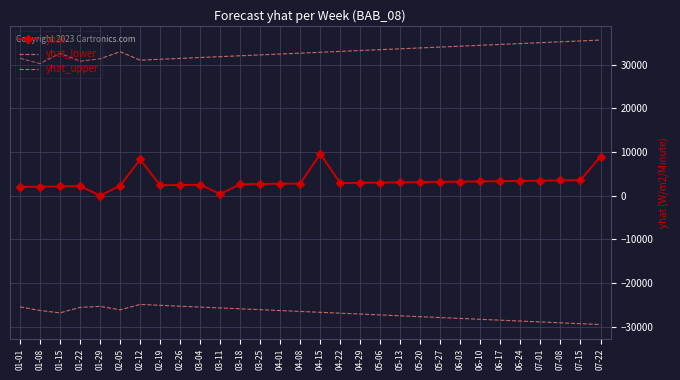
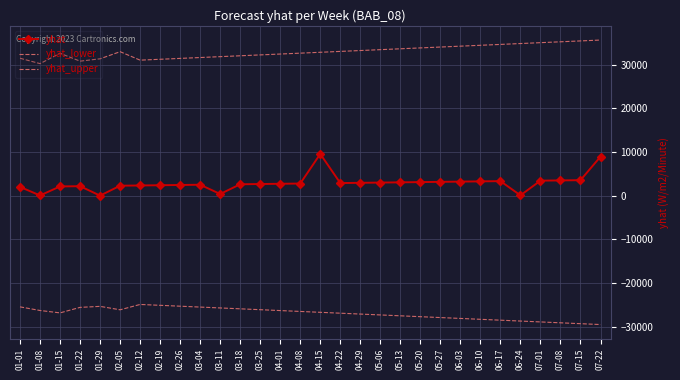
  {
    "yhat": {
      "01-01": 2000,
-     "01-08": 2000,
+     "01-08": 0,
      "01-15": 2000,
      "01-22": 2000,
      "01-29": 0,
      "02-05": 2000,
-     "02-12": 8000,
+     "02-12": 2000,
      "02-19": 2000,
      "02-26": 2000,
      "03-04": 2000,
      "03-11": 0,
      "03-18": 3000,
      "03-25": 3000,
      "04-01": 3000,
      "04-08": 3000,
      "04-15": 10000,
      "04-22": 3000,
      "04-29": 3000,
      "05-06": 3000,
      "05-13": 3000,
      "05-20": 3000,
      "05-27": 3000,
      "06-03": 3000,
      "06-10": 3000,
      "06-17": 3000,
-     "06-24": 3000,
+     "06-24": 0,
      "07-01": 3000,
      "07-08": 3000,
      "07-15": 4000,
      "07-22": 9000
    }
  }
